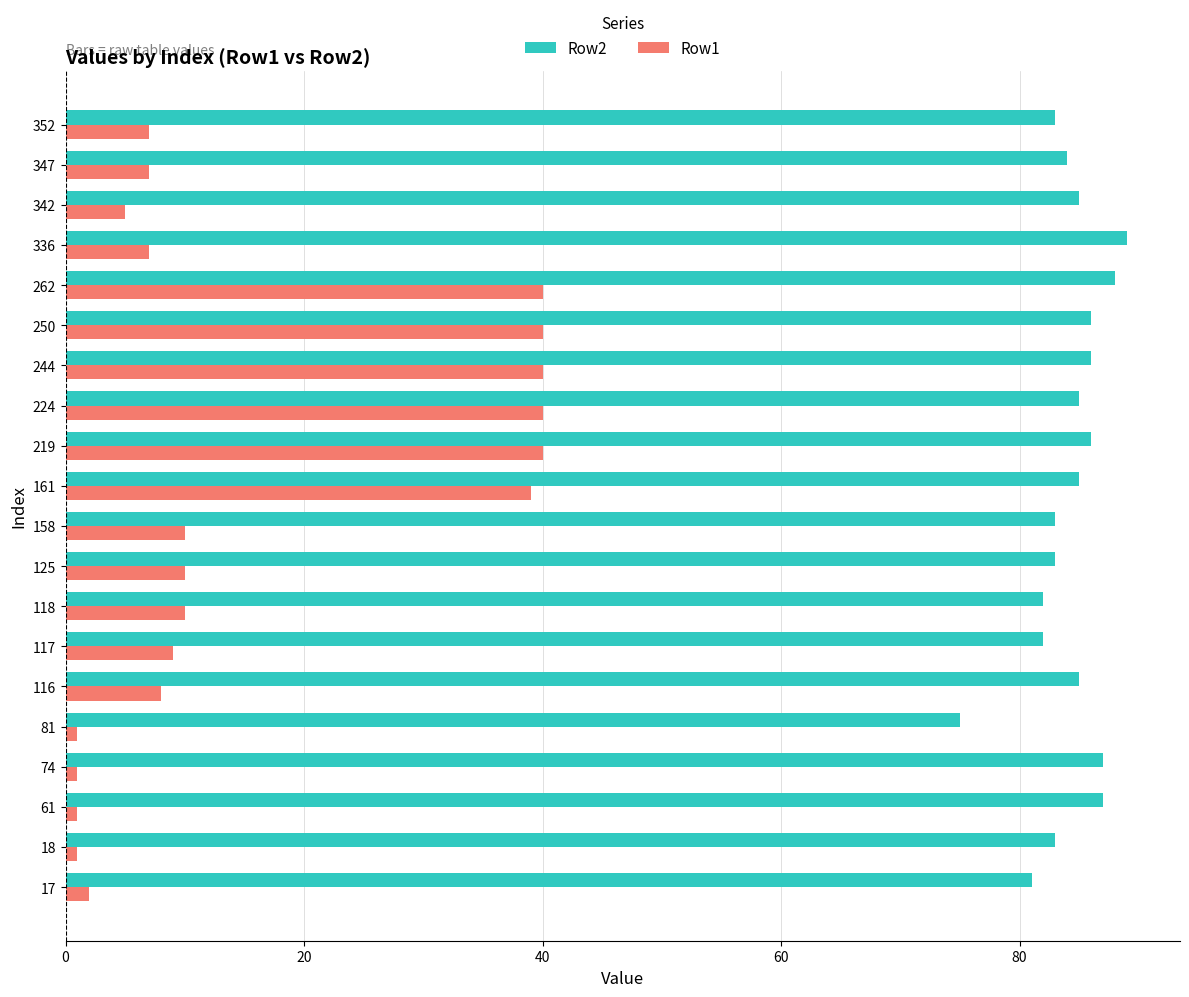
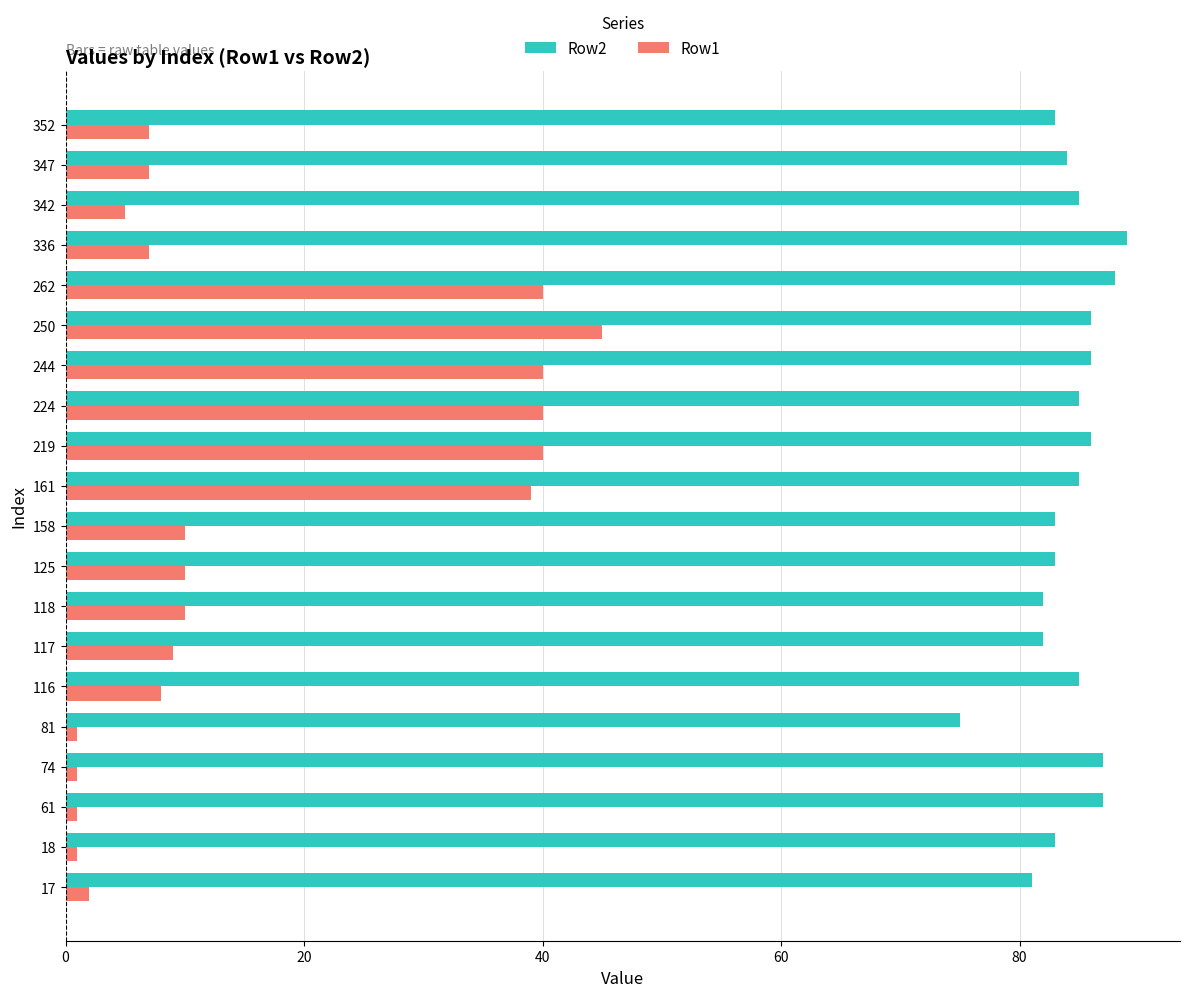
  {
    "Row2": {
      "352": 83,
      "347": 84,
      "342": 85,
      "336": 89,
      "262": 88,
      "250": 86,
      "244": 86,
      "224": 85,
      "219": 86,
      "161": 85,
      "158": 83,
      "125": 83,
      "118": 82,
      "117": 82,
      "116": 85,
      "81": 75,
      "74": 87,
      "61": 87,
      "18": 83,
      "17": 81
    },
    "Row1": {
      "352": 7,
      "347": 7,
      "342": 5,
      "336": 7,
      "262": 40,
-     "250": 40,
+     "250": 45,
      "244": 40,
      "224": 40,
      "219": 40,
      "161": 39,
      "158": 10,
      "125": 10,
      "118": 10,
      "117": 9,
      "116": 8,
      "81": 1,
      "74": 1,
      "61": 1,
      "18": 1,
      "17": 2
    }
  }
